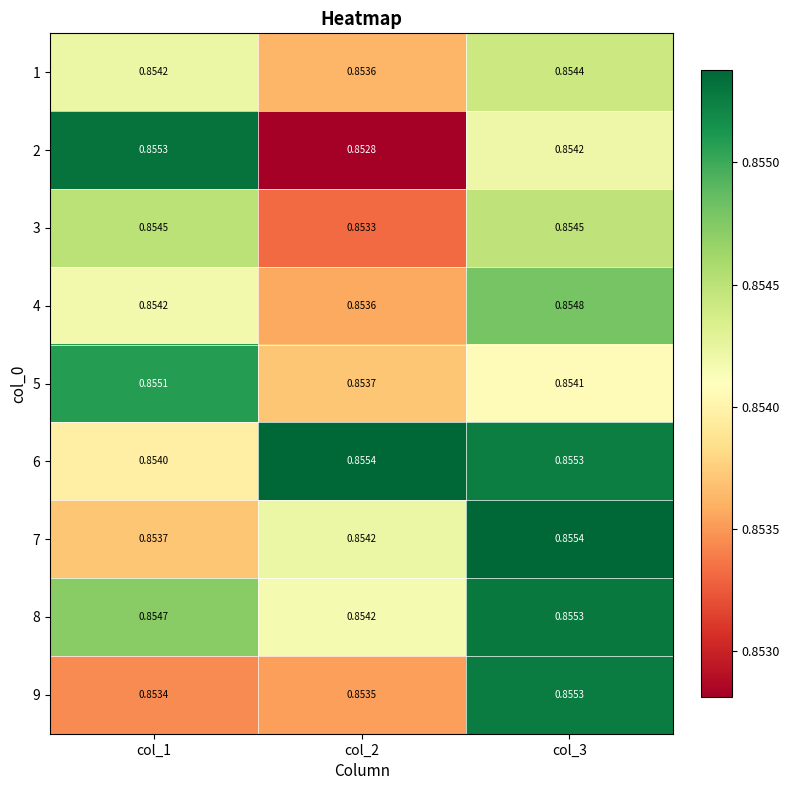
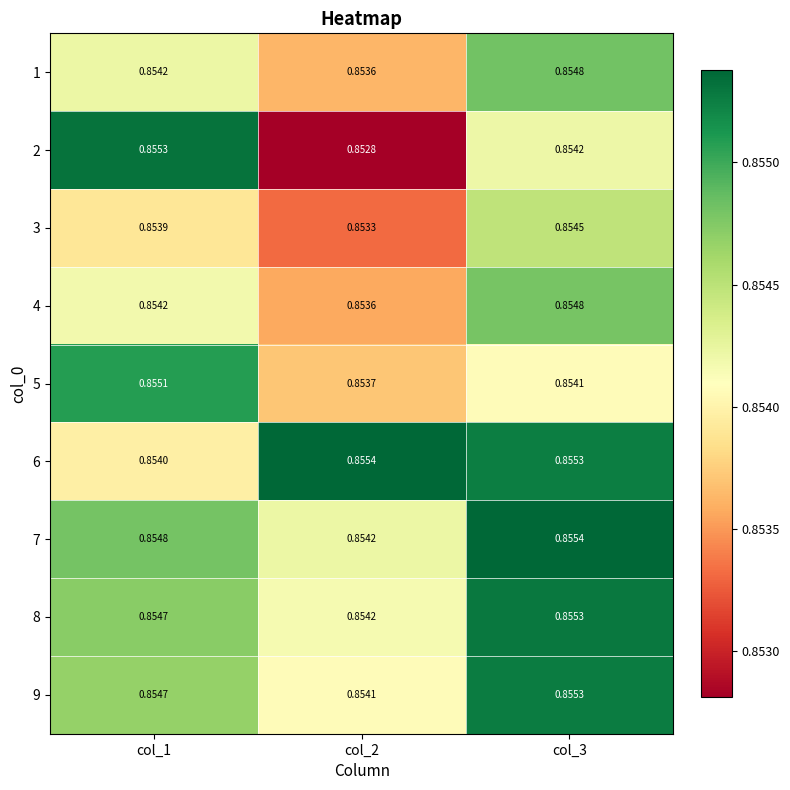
  {
    "1": {
      "col_1": 0.8542,
      "col_2": 0.8536,
-     "col_3": 0.8544
+     "col_3": 0.8548
    },
    "2": {
      "col_1": 0.8553,
      "col_2": 0.8528,
      "col_3": 0.8542
    },
    "3": {
-     "col_1": 0.8545,
+     "col_1": 0.8539,
      "col_2": 0.8533,
      "col_3": 0.8545
    },
    "4": {
      "col_1": 0.8542,
      "col_2": 0.8536,
      "col_3": 0.8548
    },
    "5": {
      "col_1": 0.8551,
      "col_2": 0.8537,
      "col_3": 0.8541
    },
    "6": {
      "col_1": 0.8540,
      "col_2": 0.8554,
      "col_3": 0.8553
    },
    "7": {
-     "col_1": 0.8537,
+     "col_1": 0.8548,
      "col_2": 0.8542,
      "col_3": 0.8554
    },
    "8": {
      "col_1": 0.8547,
      "col_2": 0.8542,
      "col_3": 0.8553
    },
    "9": {
-     "col_1": 0.8534,
-     "col_2": 0.8535,
+     "col_1": 0.8547,
+     "col_2": 0.8541,
      "col_3": 0.8553
    }
  }
